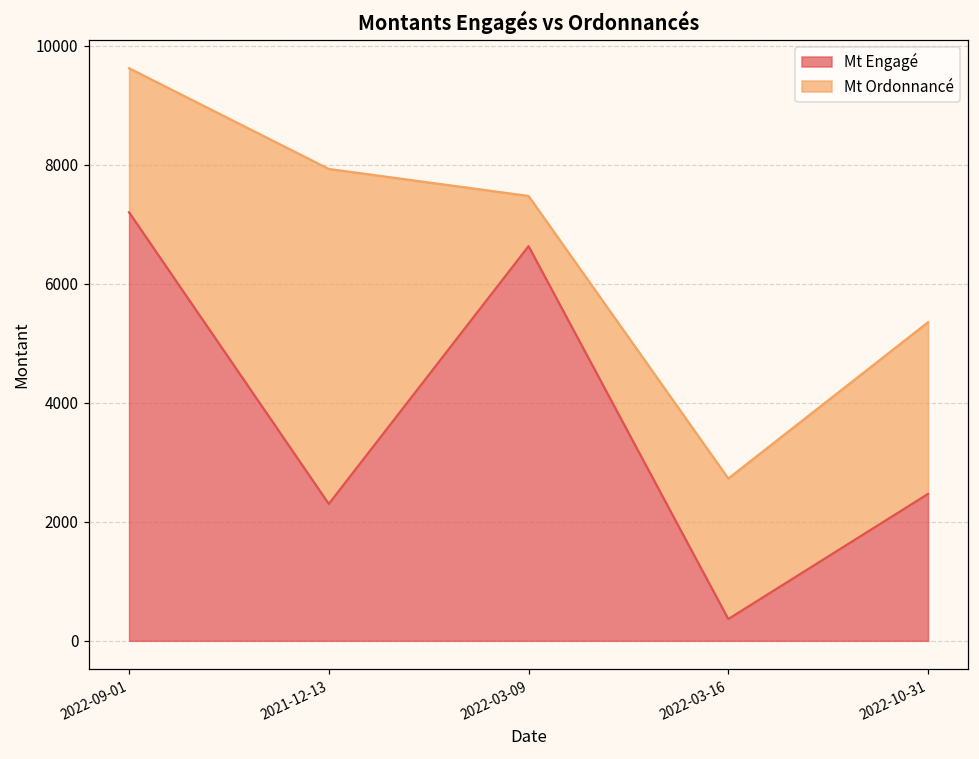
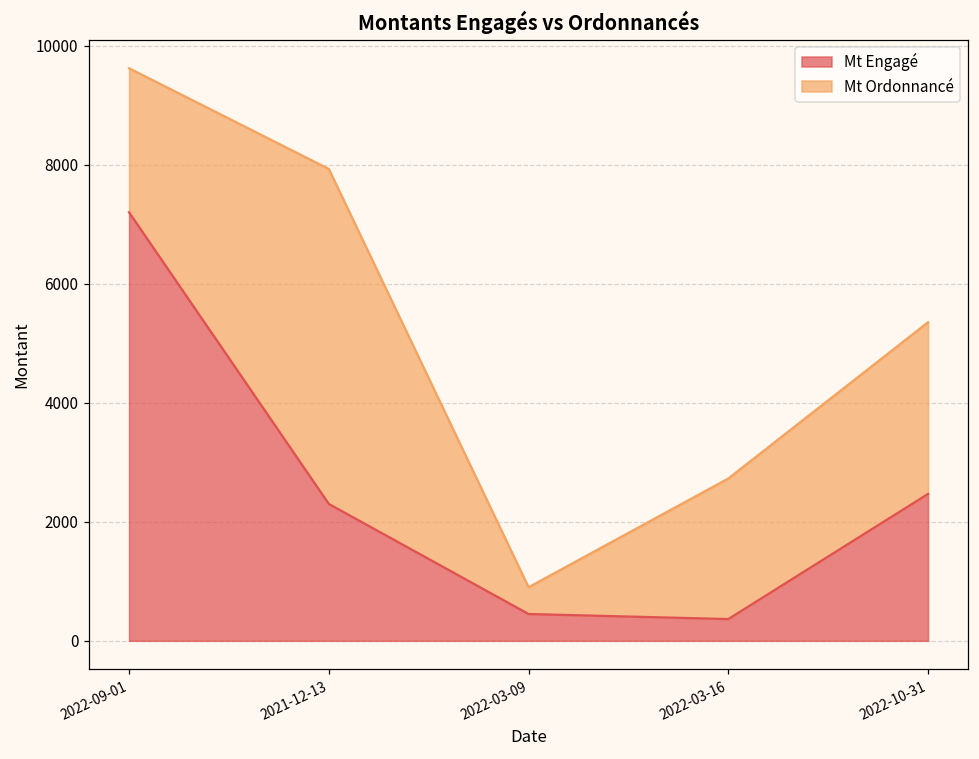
  {
    "Mt Engagé": {
      "2022-09-01": 7200,
      "2021-12-13": 2300,
-     "2022-03-09": 6600,
+     "2022-03-09": 500,
      "2022-03-16": 400,
      "2022-10-31": 2500
    },
    "Mt Ordonnancé": {
      "2022-09-01": 2400,
      "2021-12-13": 5600,
-     "2022-03-09": 800,
+     "2022-03-09": 500,
      "2022-03-16": 2400,
      "2022-10-31": 2900
    }
  }
